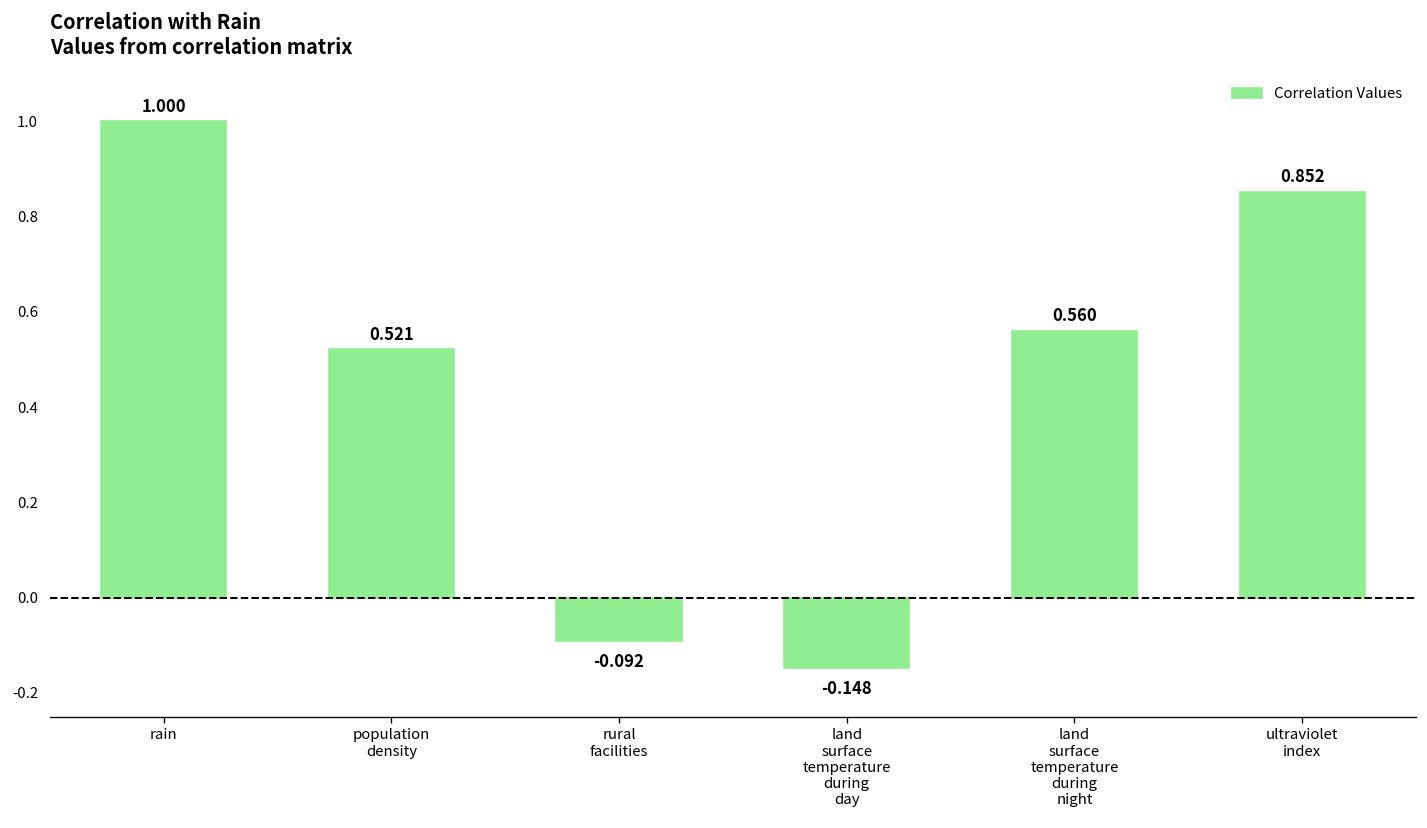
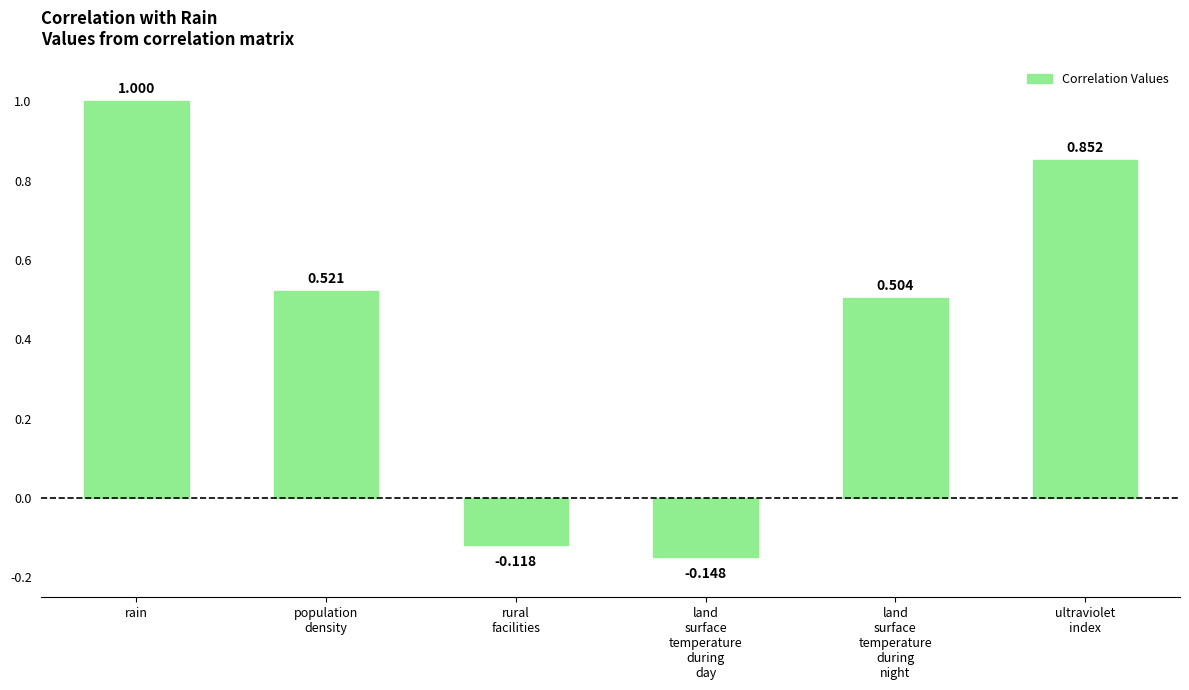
  {
    "rain": 1.000,
    "population density": 0.521,
-   "rural facilities": -0.092,
+   "rural facilities": -0.118,
    "land surface temperature during day": -0.148,
-   "land surface temperature during night": 0.560,
+   "land surface temperature during night": 0.504,
    "ultraviolet index": 0.852
  }
